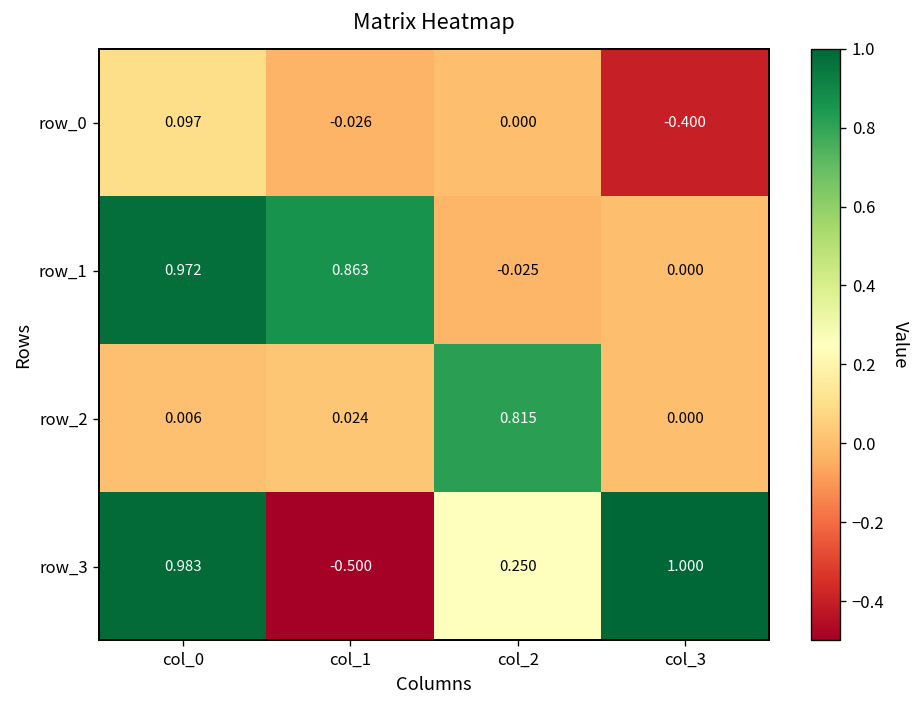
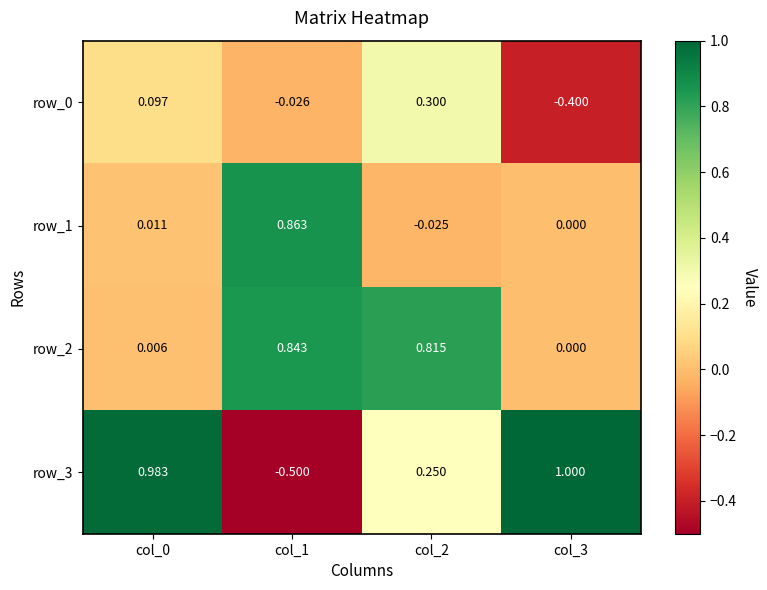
  {
    "row_0": {
      "col_0": 0.097,
      "col_1": -0.026,
-     "col_2": 0.000,
+     "col_2": 0.300,
      "col_3": -0.400
    },
    "row_1": {
-     "col_0": 0.972,
+     "col_0": 0.011,
      "col_1": 0.863,
      "col_2": -0.025,
      "col_3": 0.000
    },
    "row_2": {
      "col_0": 0.006,
-     "col_1": 0.024,
+     "col_1": 0.843,
      "col_2": 0.815,
      "col_3": 0.000
    },
    "row_3": {
      "col_0": 0.983,
      "col_1": -0.500,
      "col_2": 0.250,
      "col_3": 1.000
    }
  }
